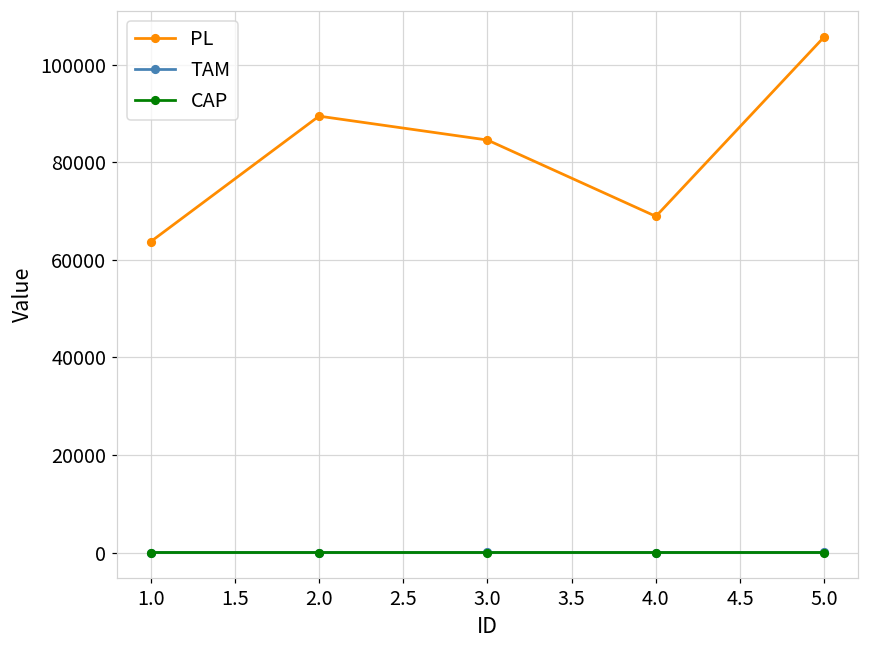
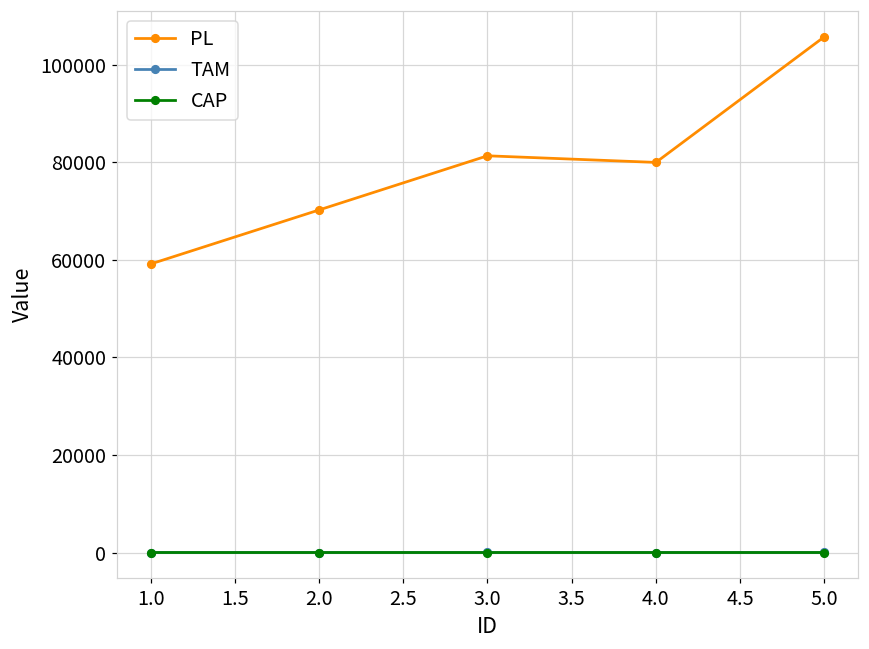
  {
    "PL": {
-     "1.0": 64000,
-     "2.0": 89000,
-     "3.0": 85000,
-     "4.0": 69000,
+     "1.0": 59000,
+     "2.0": 70000,
+     "3.0": 81000,
+     "4.0": 80000,
      "5.0": 106000
    },
    "CAP": {
      "1.0": 0,
      "2.0": 0,
      "3.0": 0,
      "4.0": 0,
      "5.0": 0
    }
  }
